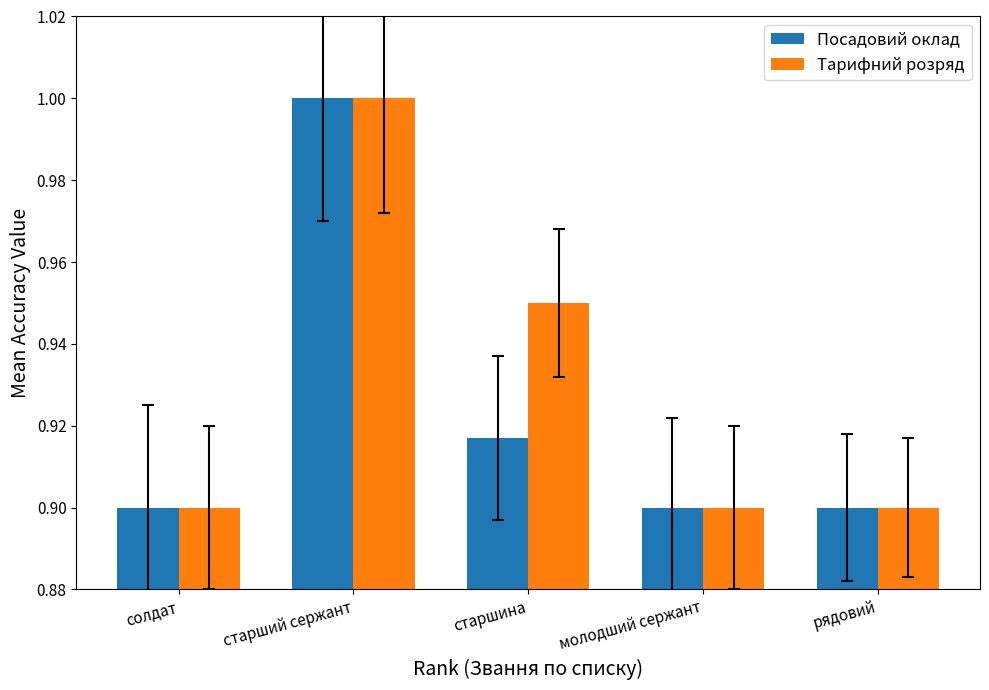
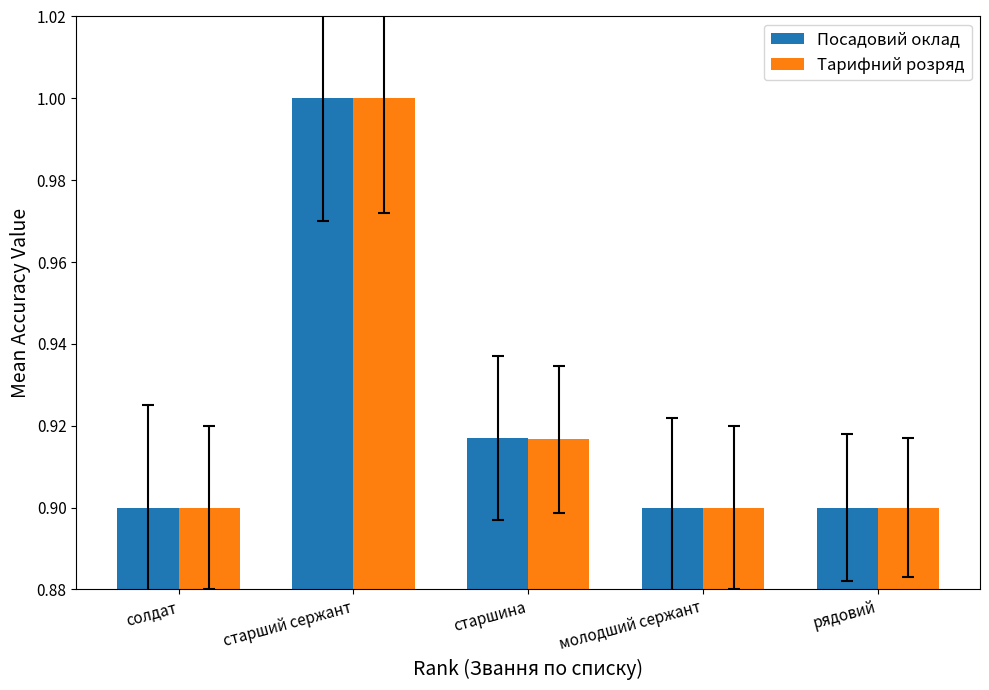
  {
    "Тарифний розряд": {
      "солдат": 0.900,
      "старший сержант": 1.000,
-     "старшина": 0.950,
+     "старшина": 0.917,
      "молодший сержант": 0.900,
      "рядовий": 0.900
    }
  }
